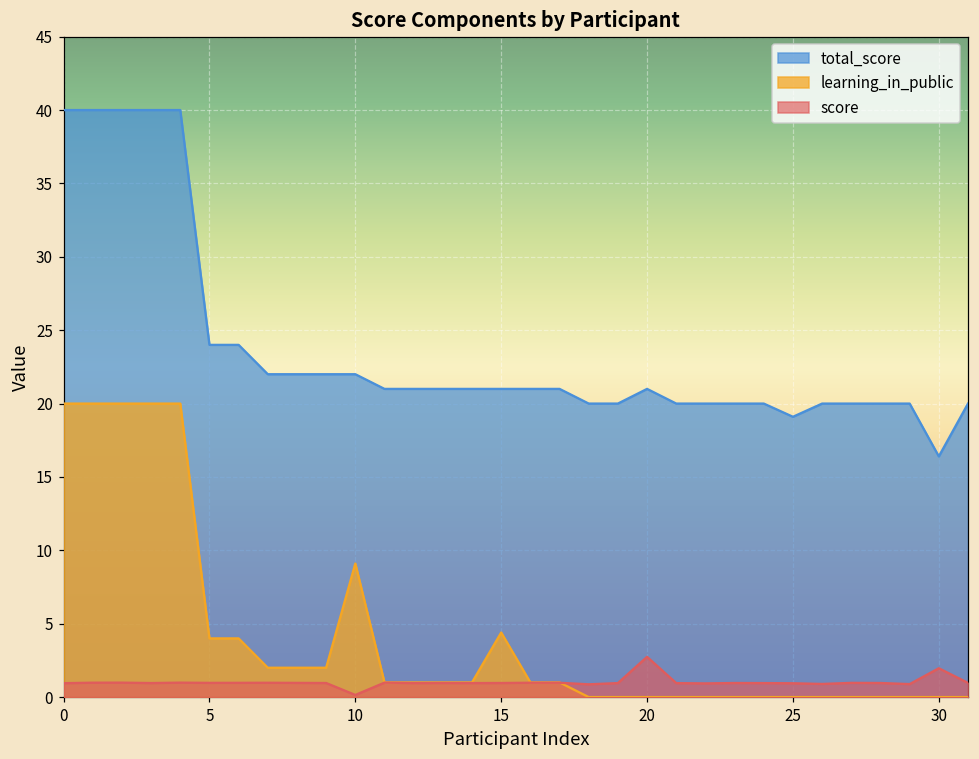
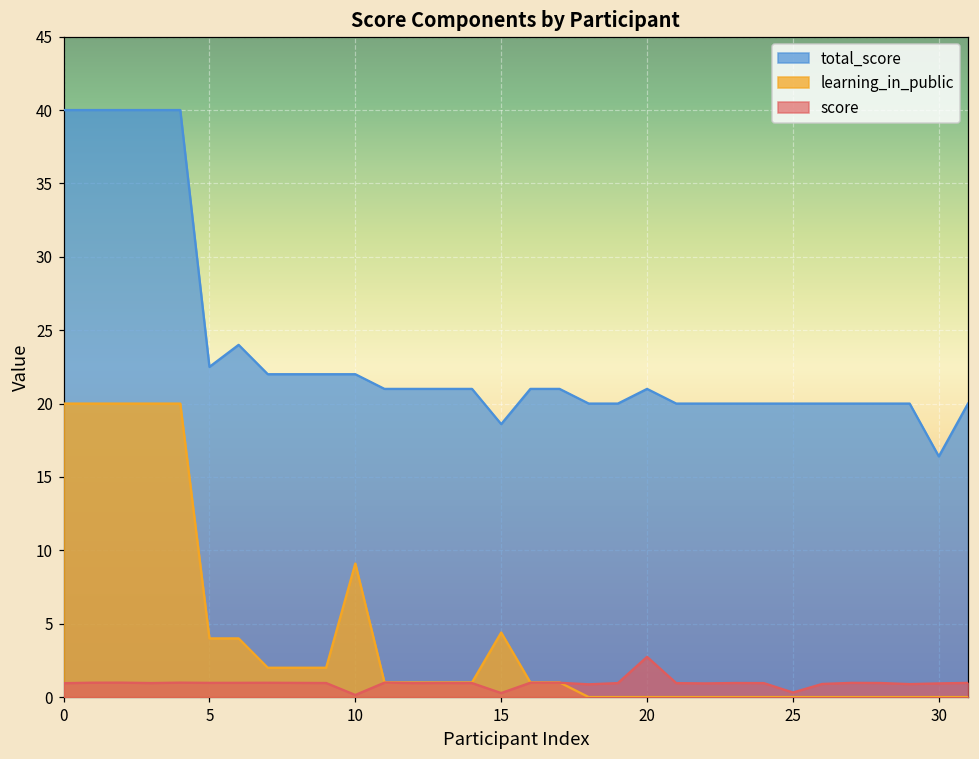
  {
    "total_score": {
      "0": 40.0,
-     "5": 24.0,
+     "5": 22.5,
      "10": 22.0,
-     "15": 21.0,
+     "15": 18.6,
      "20": 21.0,
-     "25": 19.1,
+     "25": 20.0,
      "30": 16.4
    },
    "learning_in_public": {
      "0": 20.0,
      "5": 4.0,
      "10": 9.1,
      "15": 4.4,
      "20": 0.0,
      "25": 0.0,
      "30": 0.0
    },
    "score": {
      "0": 0.9,
      "5": 1.0,
      "10": 0.1,
-     "15": 1.0,
+     "15": 0.3,
      "20": 2.7,
-     "25": 0.9,
-     "30": 2.0
+     "25": 0.3,
+     "30": 0.9
    }
  }
